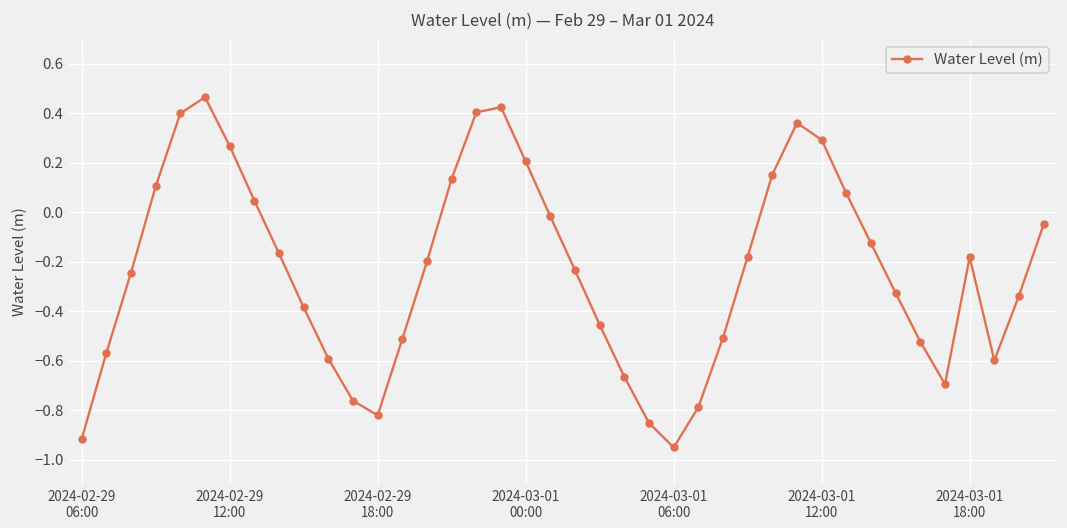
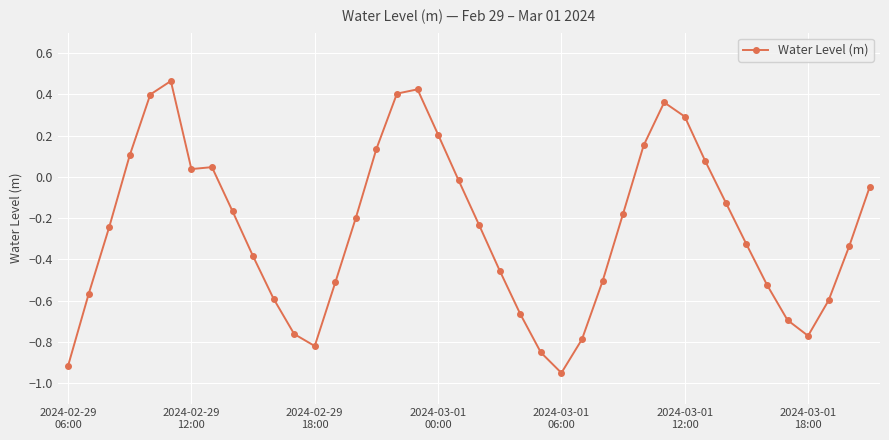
  {
    "2024-02-29 06:00": -0.92,
-   "2024-02-29 12:00": 0.27,
+   "2024-02-29 12:00": 0.04,
    "2024-02-29 18:00": -0.82,
    "2024-03-01 00:00": 0.21,
    "2024-03-01 06:00": -0.95,
    "2024-03-01 12:00": 0.29,
-   "2024-03-01 18:00": -0.18
+   "2024-03-01 18:00": -0.77
  }
